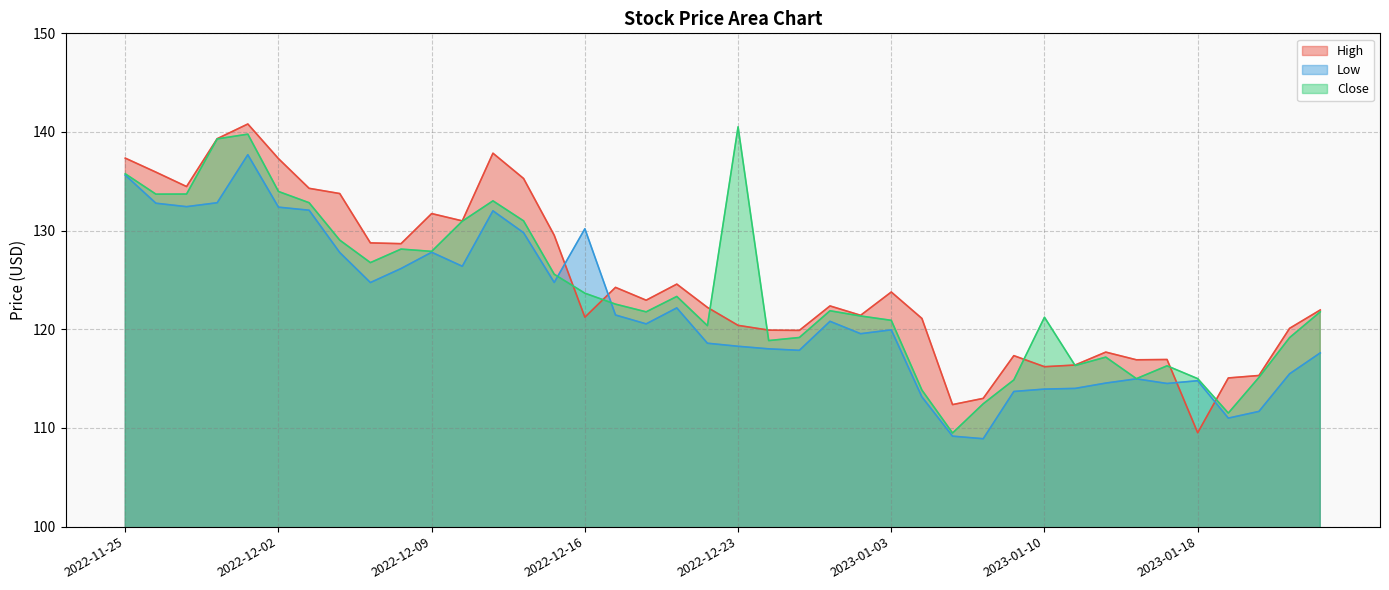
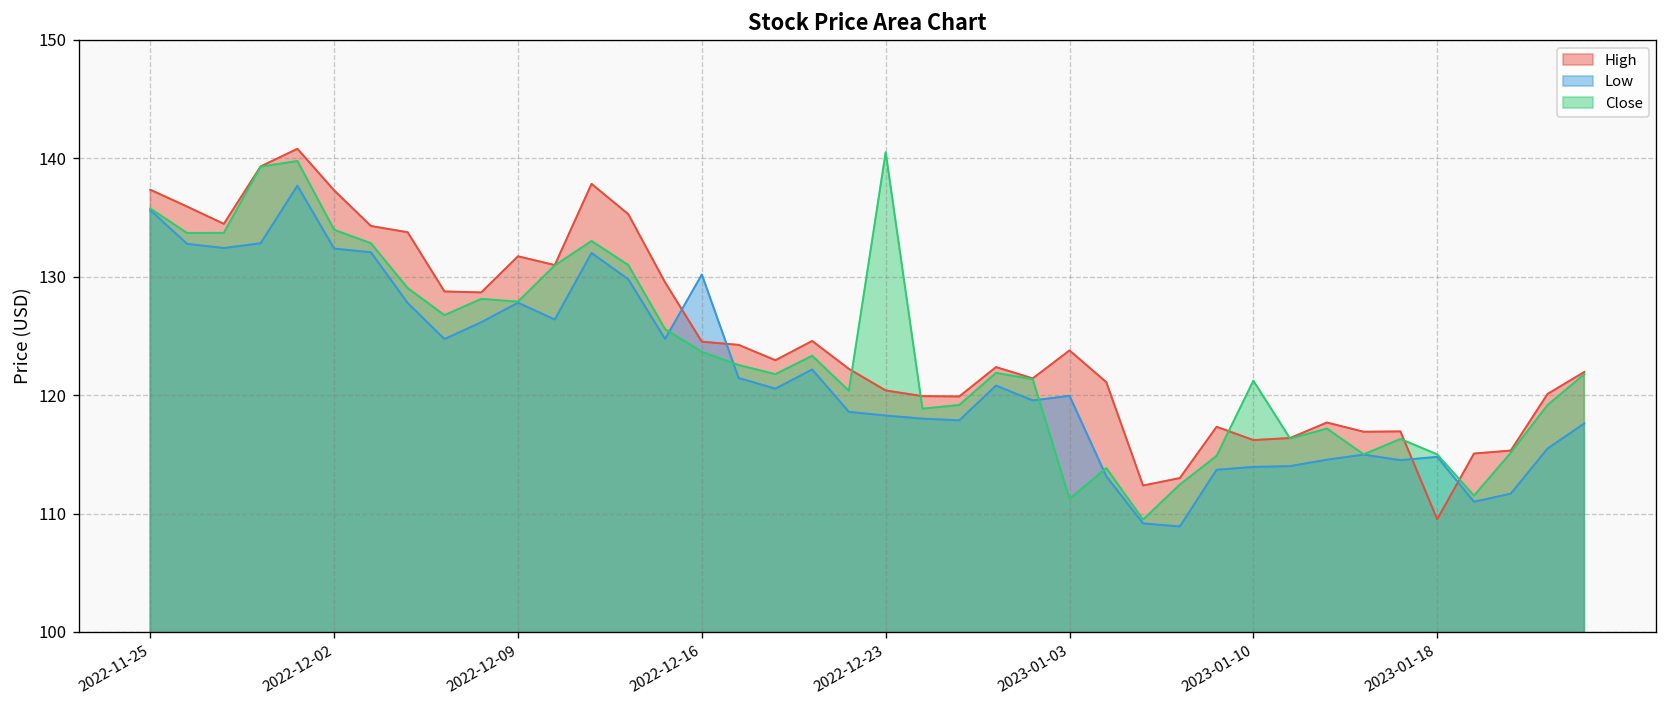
  {
    "High": {
      "2022-11-25": 137,
      "2022-12-02": 137,
      "2022-12-09": 132,
-     "2022-12-16": 121,
+     "2022-12-16": 125,
      "2022-12-23": 120,
      "2023-01-03": 124,
      "2023-01-10": 116,
      "2023-01-18": 110
    },
    "Low": {
      "2022-12-02": 132,
      "2022-12-16": 130,
      "2022-12-23": 118,
      "2023-01-03": 120,
      "2023-01-10": 114
    },
    "Close": {
      "2022-12-02": 134,
      "2022-12-16": 124,
      "2022-12-23": 141,
-     "2023-01-03": 121,
+     "2023-01-03": 111,
      "2023-01-10": 121
    }
  }
